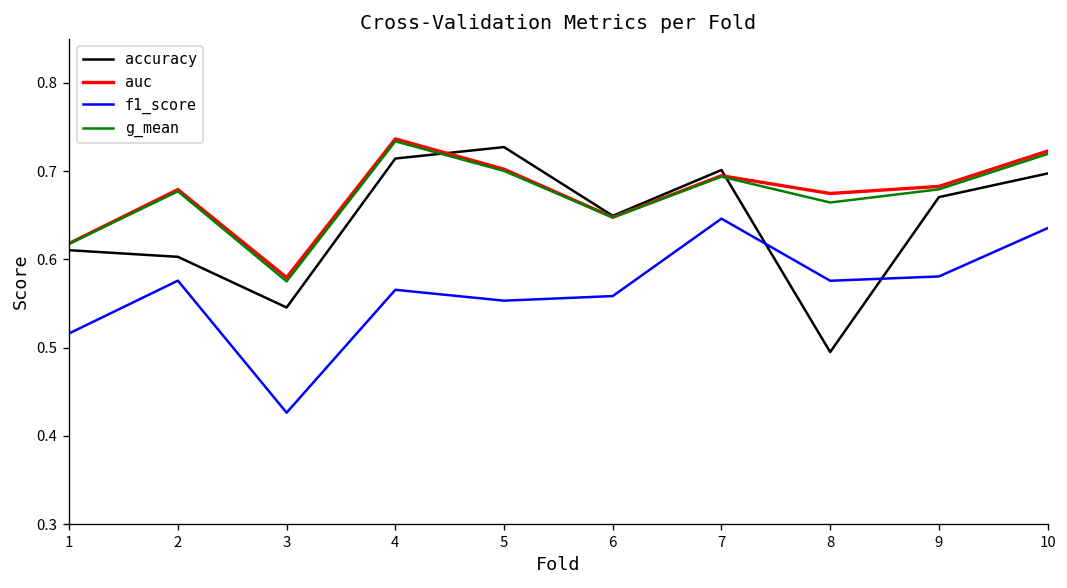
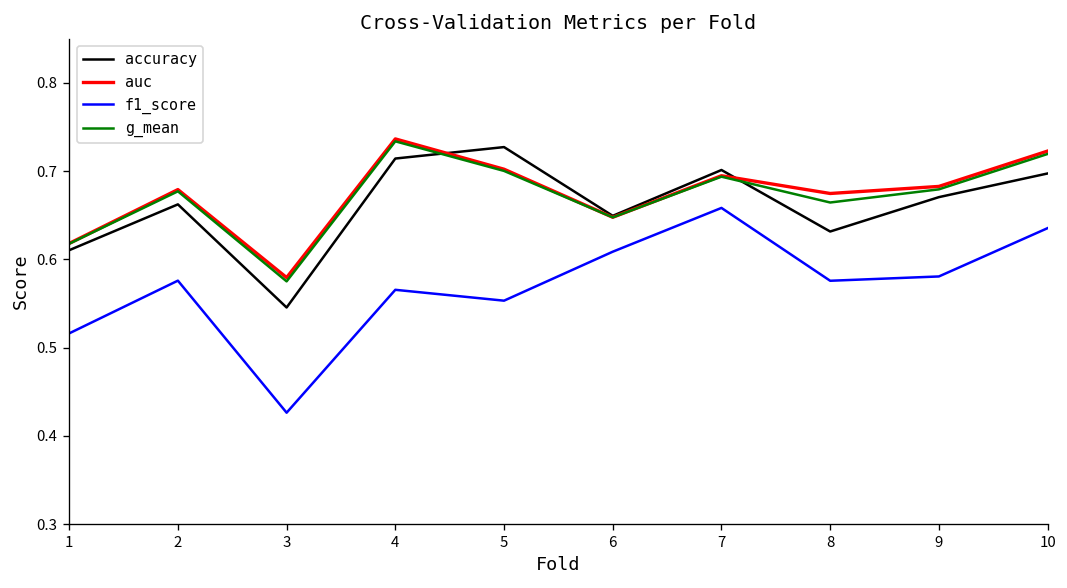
  {
    "accuracy": {
      "1": 0.61,
-     "2": 0.60,
+     "2": 0.66,
      "3": 0.55,
      "4": 0.71,
      "5": 0.73,
      "7": 0.70,
-     "8": 0.49,
+     "8": 0.63,
      "9": 0.67,
      "10": 0.70
    },
    "auc": {
      "3": 0.58,
      "8": 0.67
    },
    "f1_score": {
      "1": 0.52,
      "2": 0.58,
      "3": 0.43,
      "4": 0.57,
      "5": 0.55,
-     "6": 0.56,
-     "7": 0.65,
+     "6": 0.61,
+     "7": 0.66,
      "8": 0.58,
      "9": 0.58,
      "10": 0.64
    },
    "g_mean": {
      "3": 0.58,
      "8": 0.66
    }
  }
